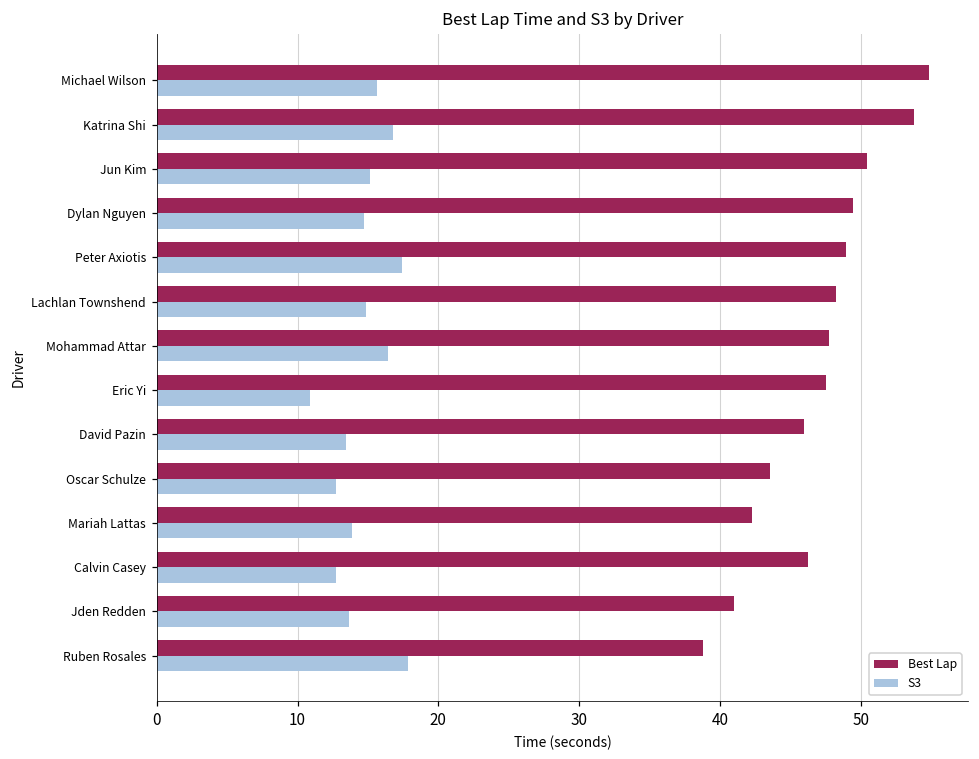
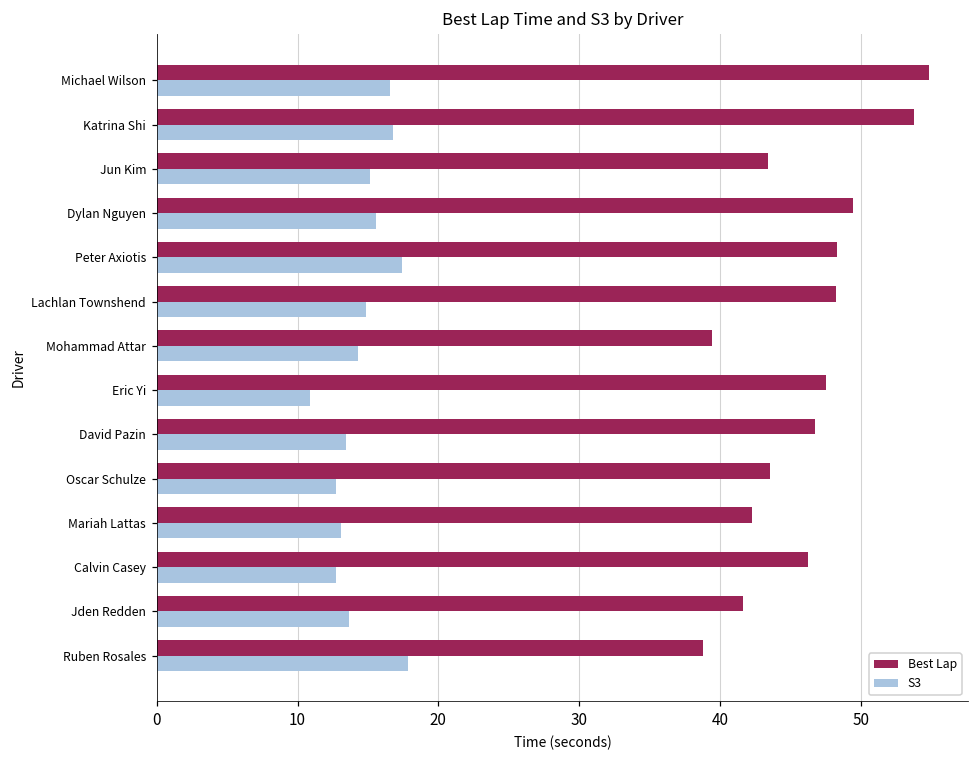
  {
    "Best Lap": {
      "Michael Wilson": 54.9,
      "Katrina Shi": 53.8,
-     "Jun Kim": 50.5,
+     "Jun Kim": 43.4,
      "Dylan Nguyen": 49.4,
-     "Peter Axiotis": 49.0,
+     "Peter Axiotis": 48.3,
      "Lachlan Townshend": 48.3,
-     "Mohammad Attar": 47.8,
+     "Mohammad Attar": 39.4,
      "Eric Yi": 47.6,
-     "David Pazin": 46.0,
+     "David Pazin": 46.8,
      "Oscar Schulze": 43.6,
      "Mariah Lattas": 42.3,
      "Calvin Casey": 46.3,
-     "Jden Redden": 41.0,
+     "Jden Redden": 41.7,
      "Ruben Rosales": 38.8
    },
    "S3": {
-     "Michael Wilson": 15.7,
+     "Michael Wilson": 16.6,
      "Katrina Shi": 16.8,
      "Jun Kim": 15.1,
-     "Dylan Nguyen": 14.7,
+     "Dylan Nguyen": 15.6,
      "Peter Axiotis": 17.4,
      "Lachlan Townshend": 14.9,
-     "Mohammad Attar": 16.4,
+     "Mohammad Attar": 14.3,
      "Eric Yi": 10.9,
      "David Pazin": 13.5,
      "Oscar Schulze": 12.7,
-     "Mariah Lattas": 13.8,
+     "Mariah Lattas": 13.1,
      "Calvin Casey": 12.7,
      "Jden Redden": 13.7,
      "Ruben Rosales": 17.8
    }
  }
